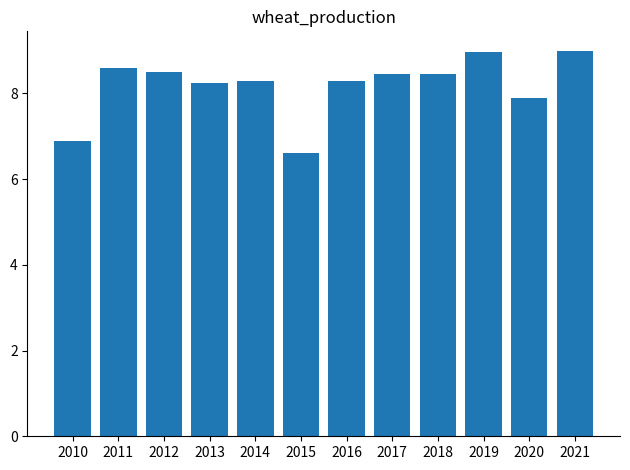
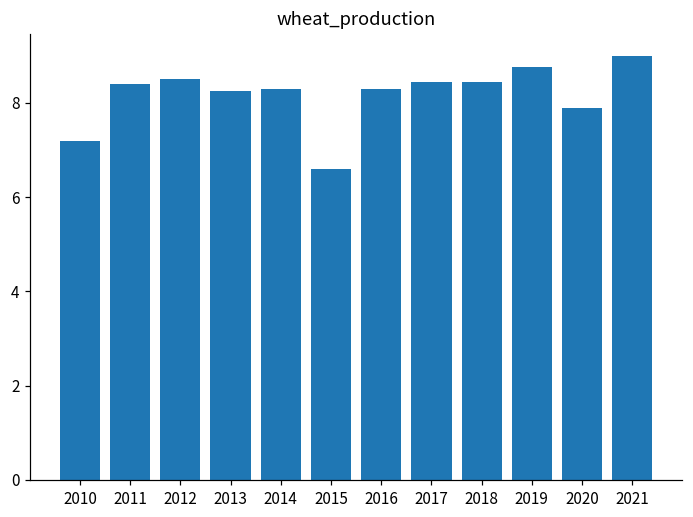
  {
-   "2010": 6.9,
-   "2011": 8.6,
+   "2010": 7.2,
+   "2011": 8.4,
    "2012": 8.5,
    "2013": 8.3,
    "2014": 8.3,
    "2015": 6.6,
    "2016": 8.3,
    "2017": 8.5,
    "2018": 8.5,
-   "2019": 9.0,
+   "2019": 8.8,
    "2020": 7.9,
    "2021": 9.0
  }
